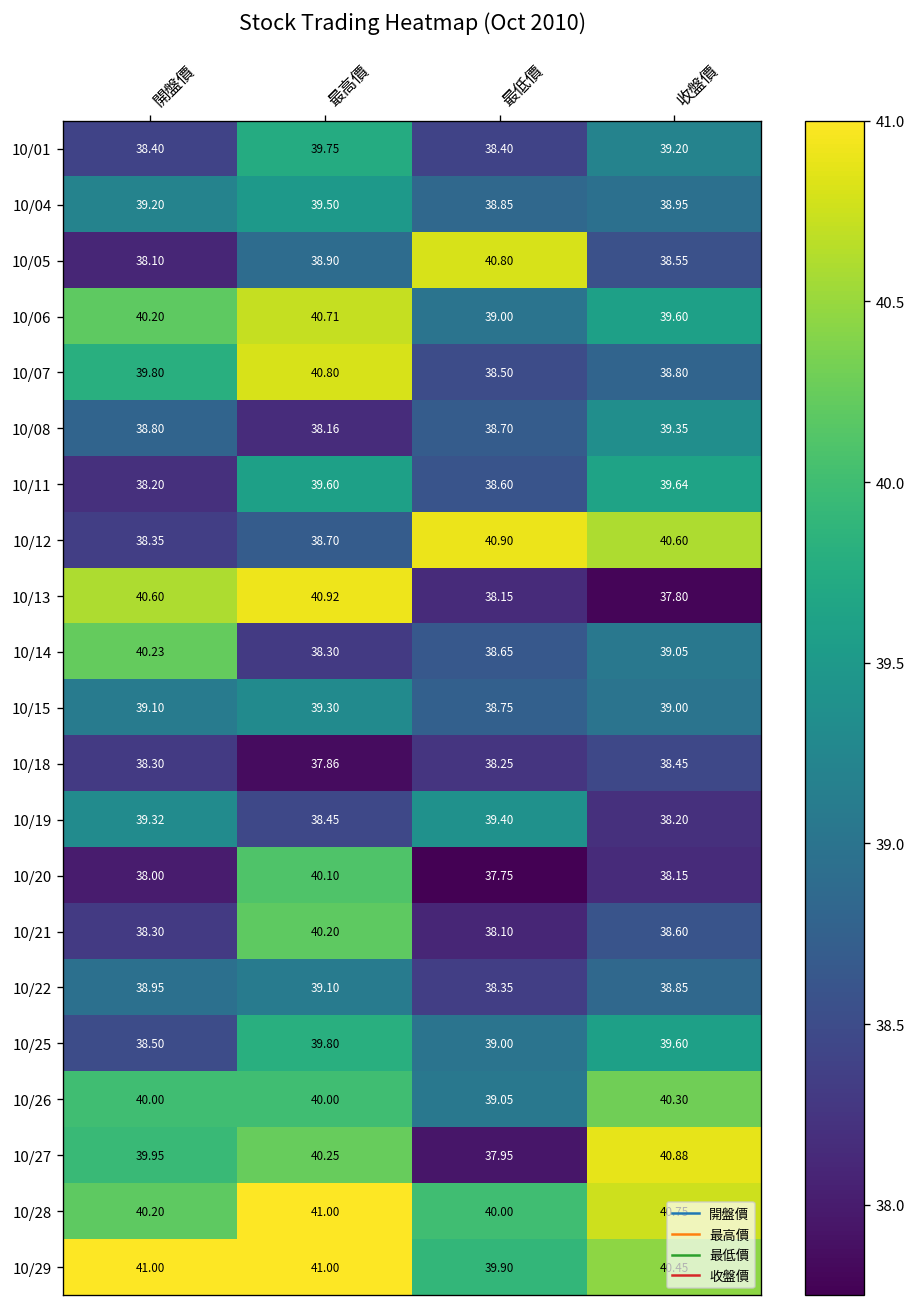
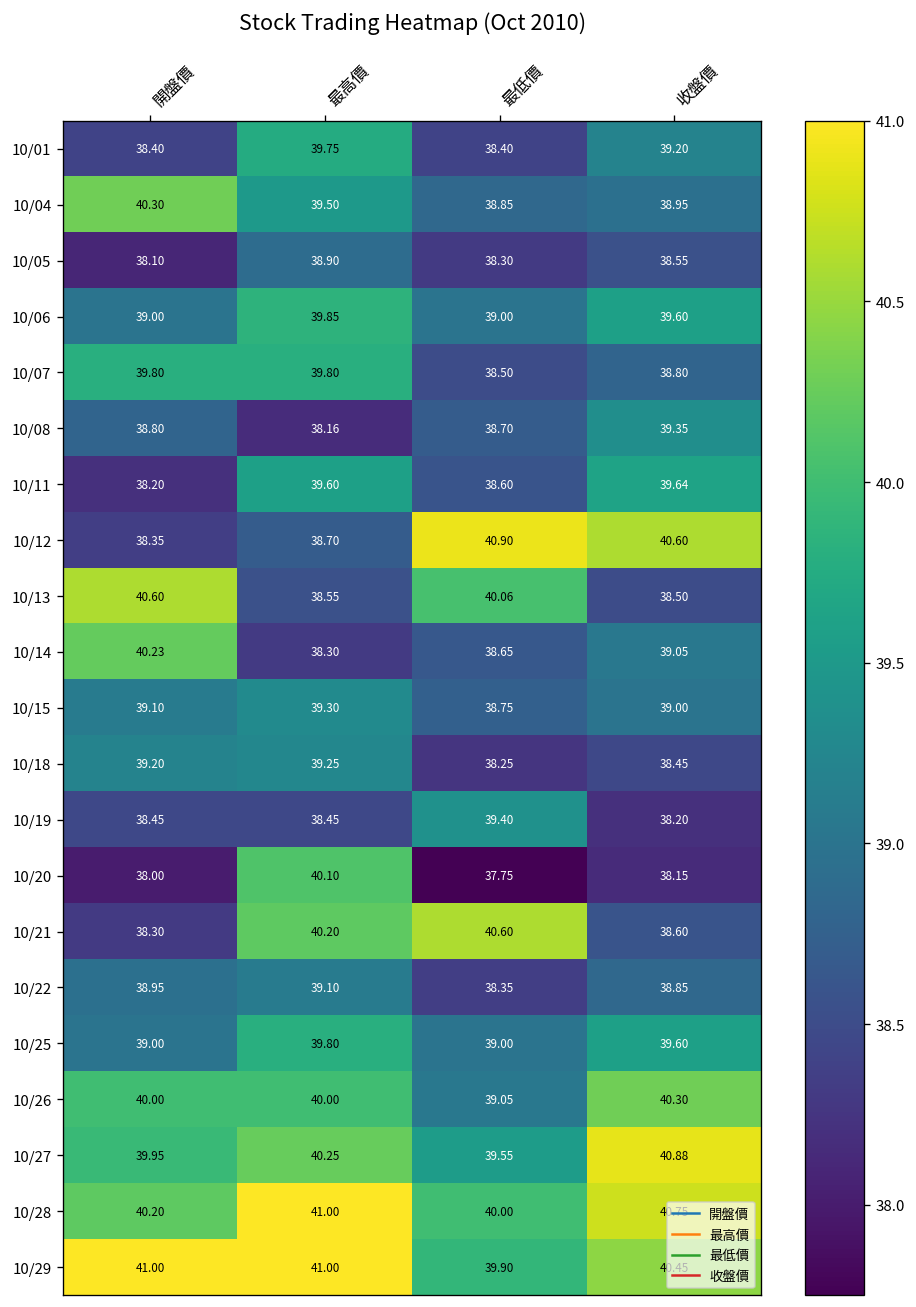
  {
    "10/01": {
      "開盤價": 38.40,
      "最高價": 39.75,
      "最低價": 38.40,
      "收盤價": 39.20
    },
    "10/04": {
-     "開盤價": 39.20,
+     "開盤價": 40.30,
      "最高價": 39.50,
      "最低價": 38.85,
      "收盤價": 38.95
    },
    "10/05": {
      "開盤價": 38.10,
      "最高價": 38.90,
-     "最低價": 40.80,
+     "最低價": 38.30,
      "收盤價": 38.55
    },
    "10/06": {
-     "開盤價": 40.20,
-     "最高價": 40.71,
+     "開盤價": 39.00,
+     "最高價": 39.85,
      "最低價": 39.00,
      "收盤價": 39.60
    },
    "10/07": {
      "開盤價": 39.80,
-     "最高價": 40.80,
+     "最高價": 39.80,
      "最低價": 38.50,
      "收盤價": 38.80
    },
    "10/08": {
      "開盤價": 38.80,
      "最高價": 38.16,
      "最低價": 38.70,
      "收盤價": 39.35
    },
    "10/11": {
      "開盤價": 38.20,
      "最高價": 39.60,
      "最低價": 38.60,
      "收盤價": 39.64
    },
    "10/12": {
      "開盤價": 38.35,
      "最高價": 38.70,
      "最低價": 40.90,
      "收盤價": 40.60
    },
    "10/13": {
      "開盤價": 40.60,
-     "最高價": 40.92,
-     "最低價": 38.15,
-     "收盤價": 37.80
+     "最高價": 38.55,
+     "最低價": 40.06,
+     "收盤價": 38.50
    },
    "10/14": {
      "開盤價": 40.23,
      "最高價": 38.30,
      "最低價": 38.65,
      "收盤價": 39.05
    },
    "10/15": {
      "開盤價": 39.10,
      "最高價": 39.30,
      "最低價": 38.75,
      "收盤價": 39.00
    },
    "10/18": {
-     "開盤價": 38.30,
-     "最高價": 37.86,
+     "開盤價": 39.20,
+     "最高價": 39.25,
      "最低價": 38.25,
      "收盤價": 38.45
    },
    "10/19": {
-     "開盤價": 39.32,
+     "開盤價": 38.45,
      "最高價": 38.45,
      "最低價": 39.40,
      "收盤價": 38.20
    },
    "10/20": {
      "開盤價": 38.00,
      "最高價": 40.10,
      "最低價": 37.75,
      "收盤價": 38.15
    },
    "10/21": {
      "開盤價": 38.30,
      "最高價": 40.20,
-     "最低價": 38.10,
+     "最低價": 40.60,
      "收盤價": 38.60
    },
    "10/22": {
      "開盤價": 38.95,
      "最高價": 39.10,
      "最低價": 38.35,
      "收盤價": 38.85
    },
    "10/25": {
-     "開盤價": 38.50,
+     "開盤價": 39.00,
      "最高價": 39.80,
      "最低價": 39.00,
      "收盤價": 39.60
    },
    "10/26": {
      "開盤價": 40.00,
      "最高價": 40.00,
      "最低價": 39.05,
      "收盤價": 40.30
    },
    "10/27": {
      "開盤價": 39.95,
      "最高價": 40.25,
-     "最低價": 37.95,
+     "最低價": 39.55,
      "收盤價": 40.88
    },
    "10/28": {
      "開盤價": 40.20,
      "最高價": 41.00,
      "最低價": 40.00
    },
    "10/29": {
      "開盤價": 41.00,
      "最高價": 41.00,
      "最低價": 39.90
    }
  }
